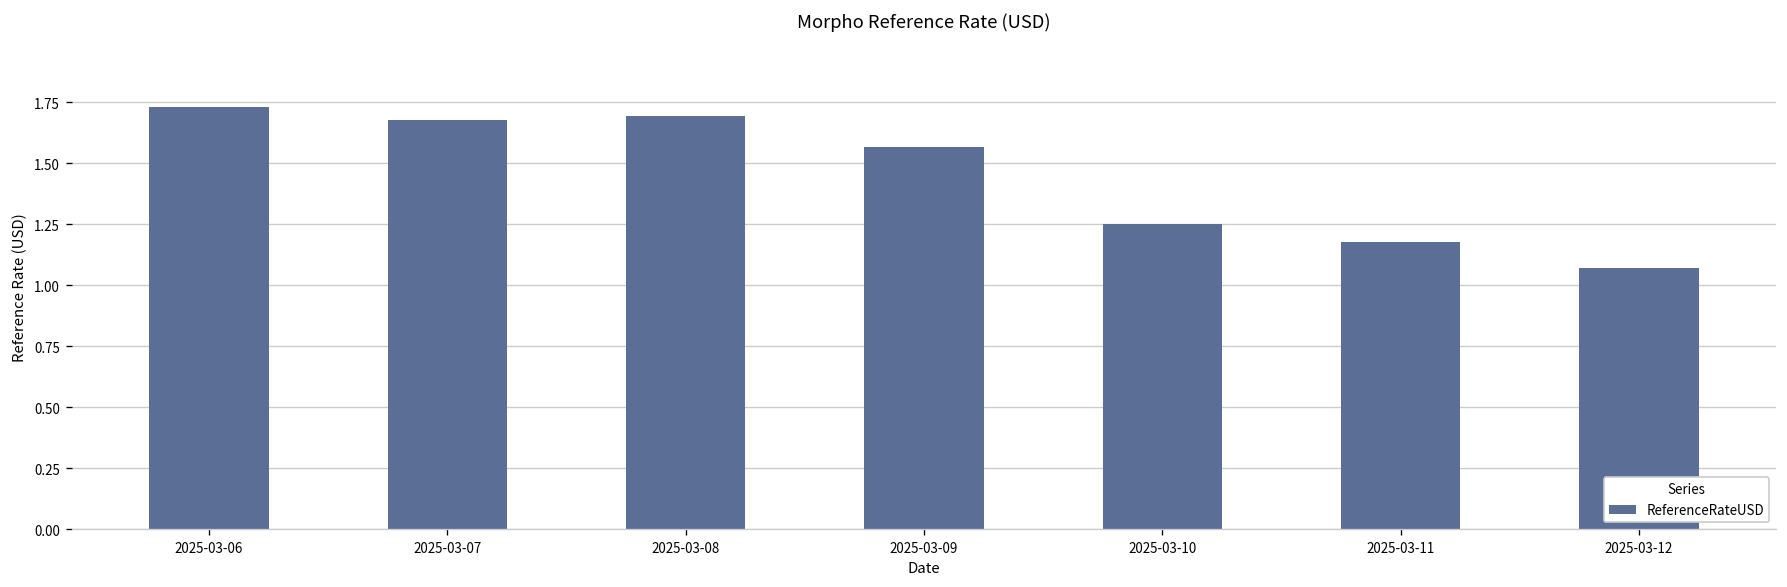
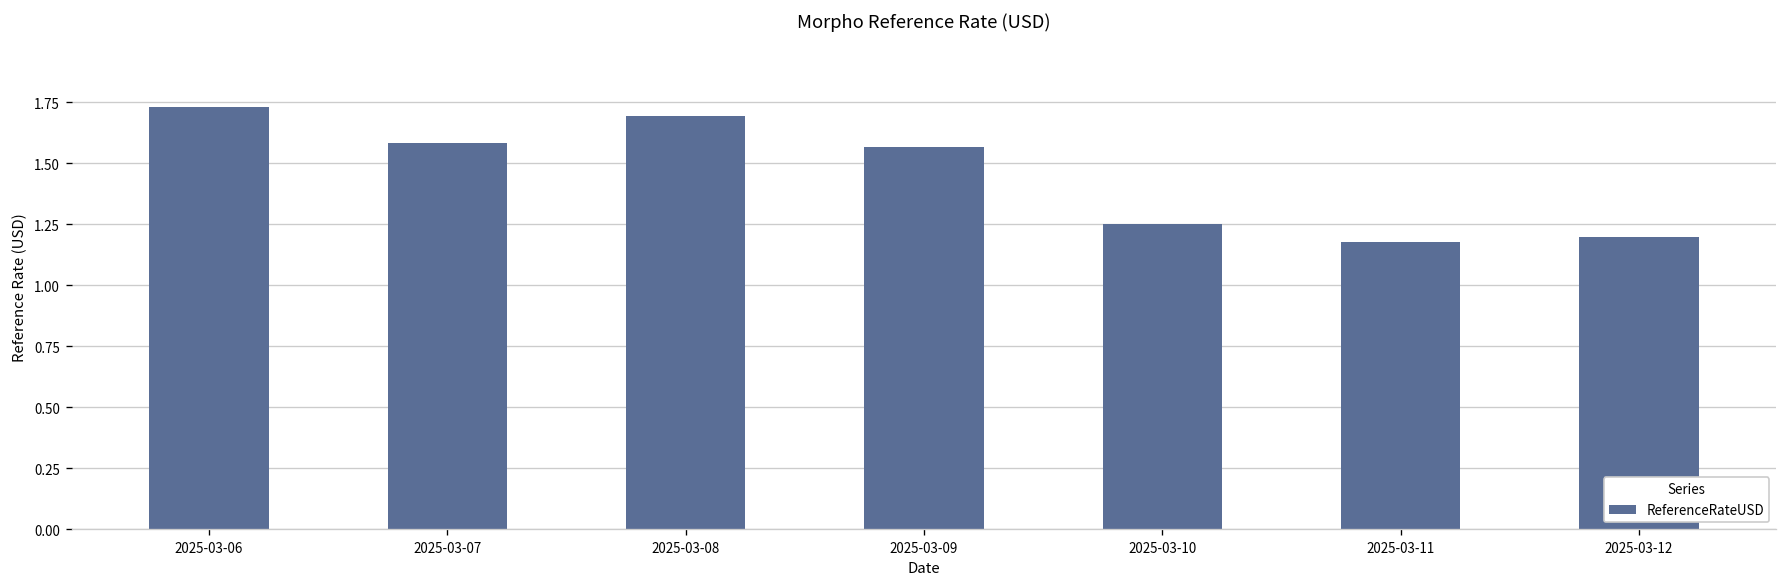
  {
    "2025-03-06": 1.73,
-   "2025-03-07": 1.68,
+   "2025-03-07": 1.58,
    "2025-03-08": 1.70,
    "2025-03-09": 1.57,
    "2025-03-10": 1.25,
    "2025-03-11": 1.18,
-   "2025-03-12": 1.07
+   "2025-03-12": 1.20
  }
